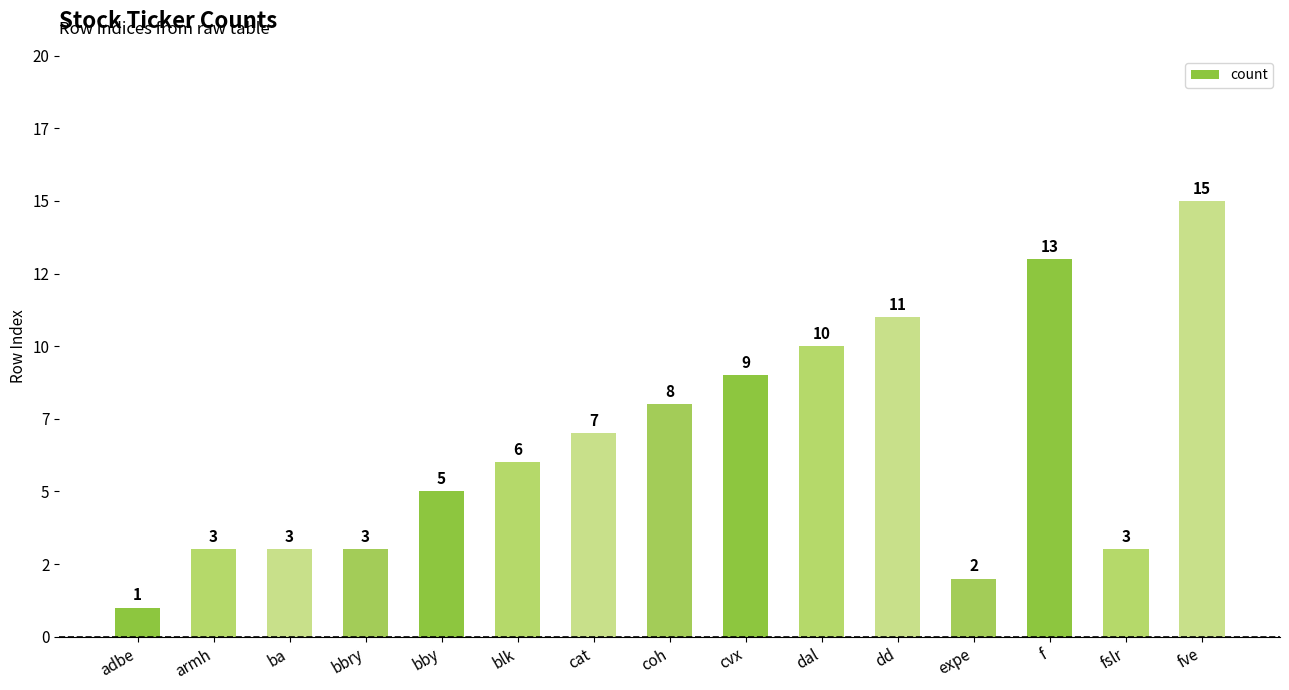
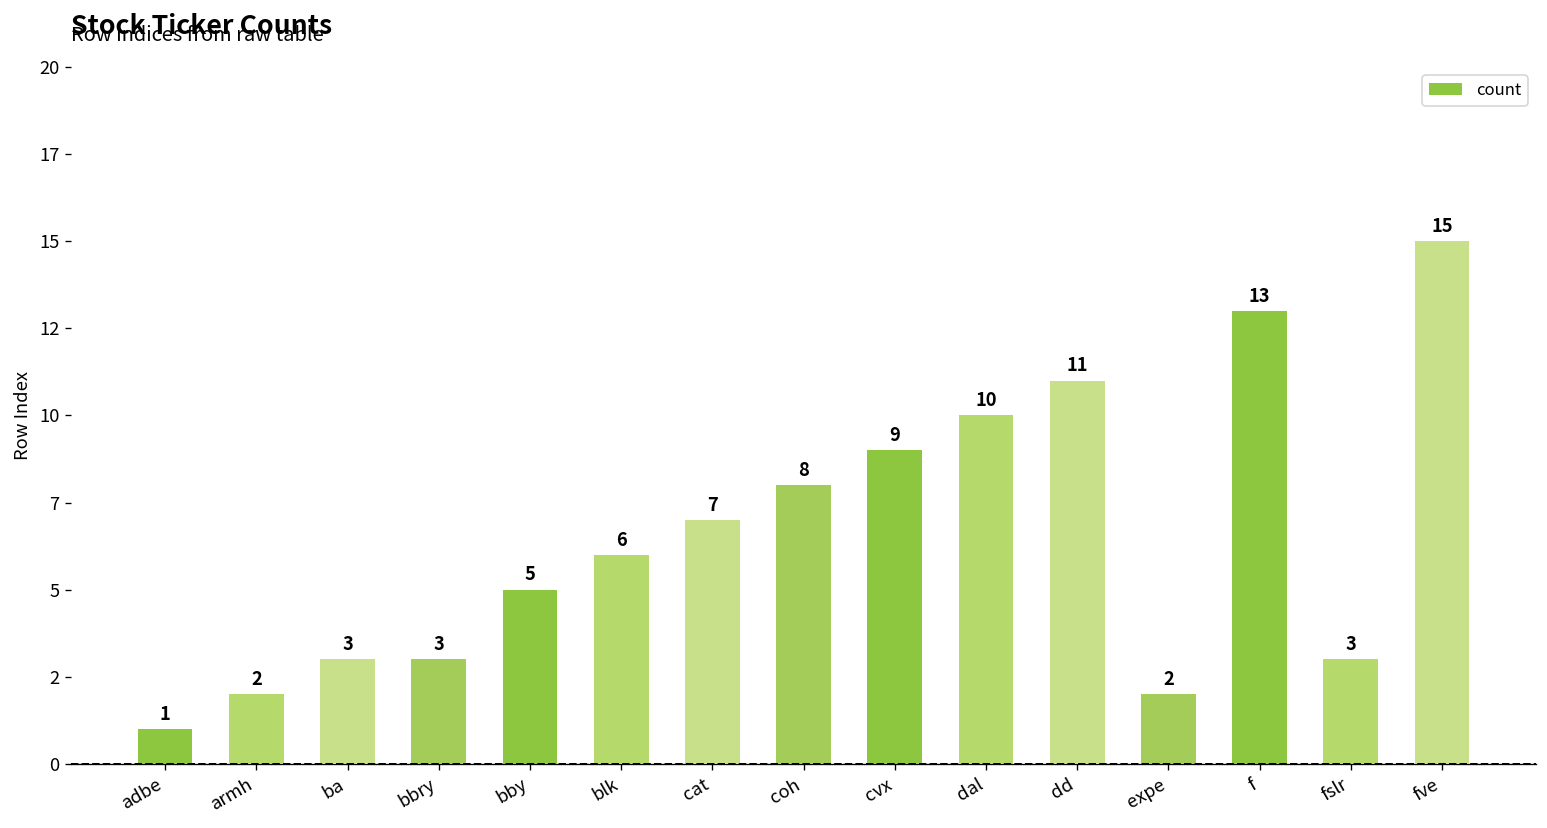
  {
    "adbe": 1,
-   "armh": 3,
+   "armh": 2,
    "ba": 3,
    "bbry": 3,
    "bby": 5,
    "blk": 6,
    "cat": 7,
    "coh": 8,
    "cvx": 9,
    "dal": 10,
    "dd": 11,
    "expe": 2,
    "f": 13,
    "fslr": 3,
    "fve": 15
  }
